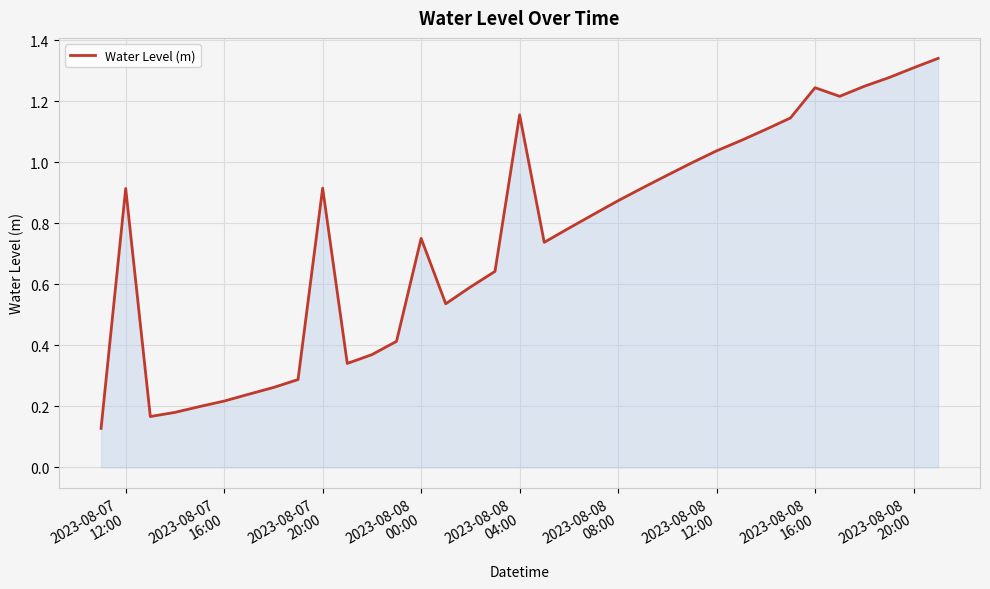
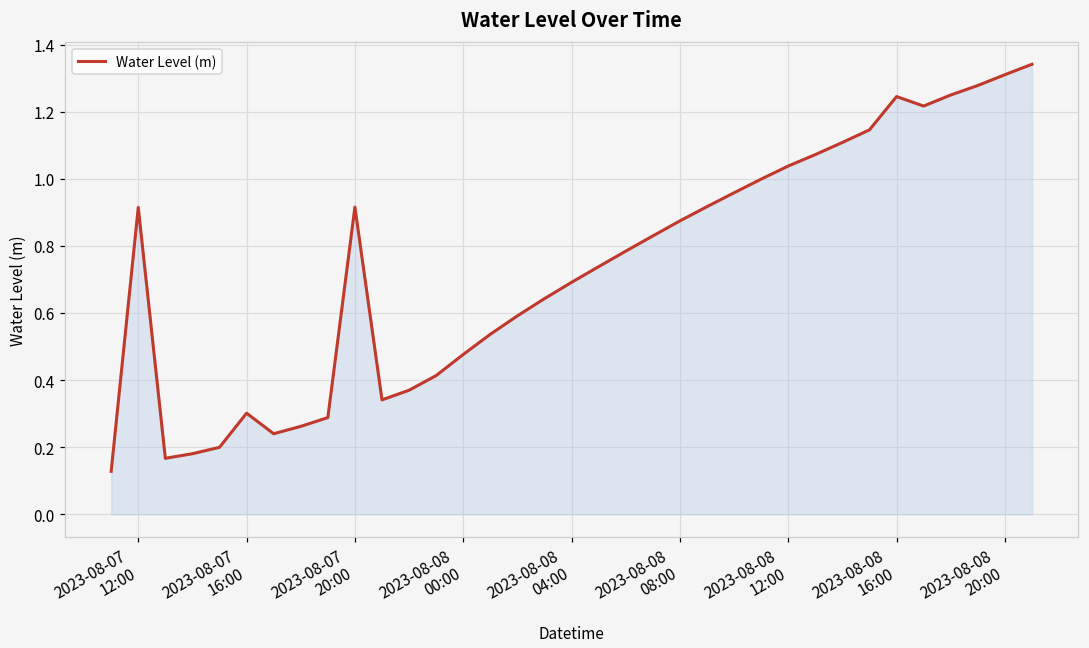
  {
    "2023-08-07 12:00": 0.91,
-   "2023-08-07 16:00": 0.22,
+   "2023-08-07 16:00": 0.30,
    "2023-08-07 20:00": 0.92,
-   "2023-08-08 00:00": 0.75,
-   "2023-08-08 04:00": 1.16,
+   "2023-08-08 00:00": 0.48,
+   "2023-08-08 04:00": 0.69,
    "2023-08-08 08:00": 0.87,
    "2023-08-08 12:00": 1.04,
    "2023-08-08 16:00": 1.24,
    "2023-08-08 20:00": 1.31
  }
